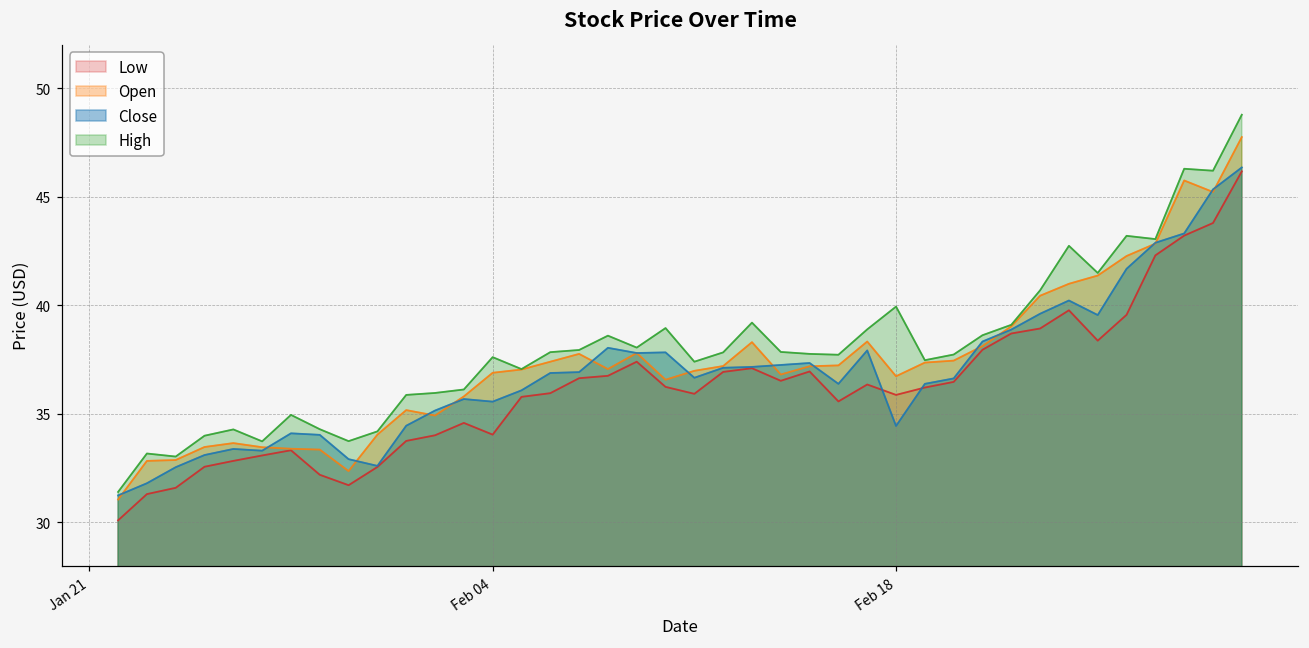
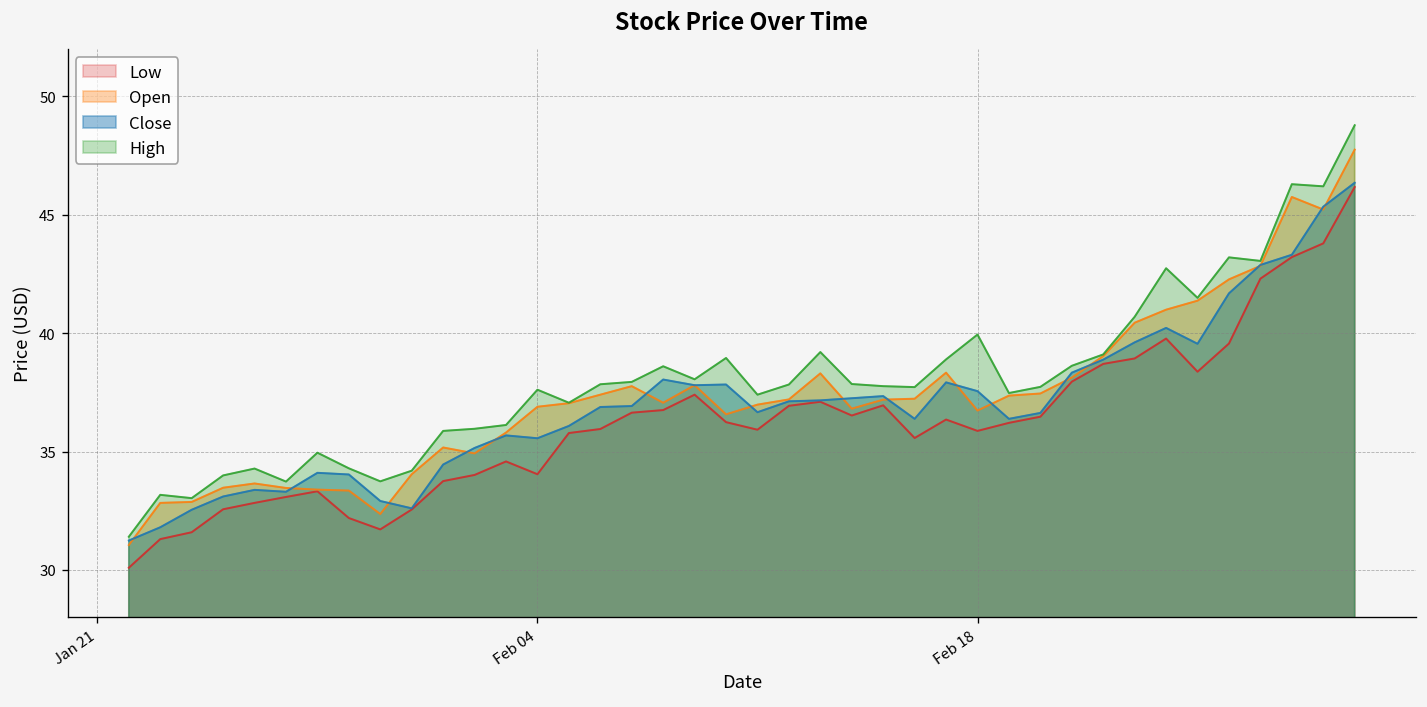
  {
    "Close": {
      "Feb 04": 35.6,
-     "Feb 18": 34.4
+     "Feb 18": 37.6
    },
    "High": {
      "Feb 04": 37.6,
      "Feb 18": 39.9
    }
  }
